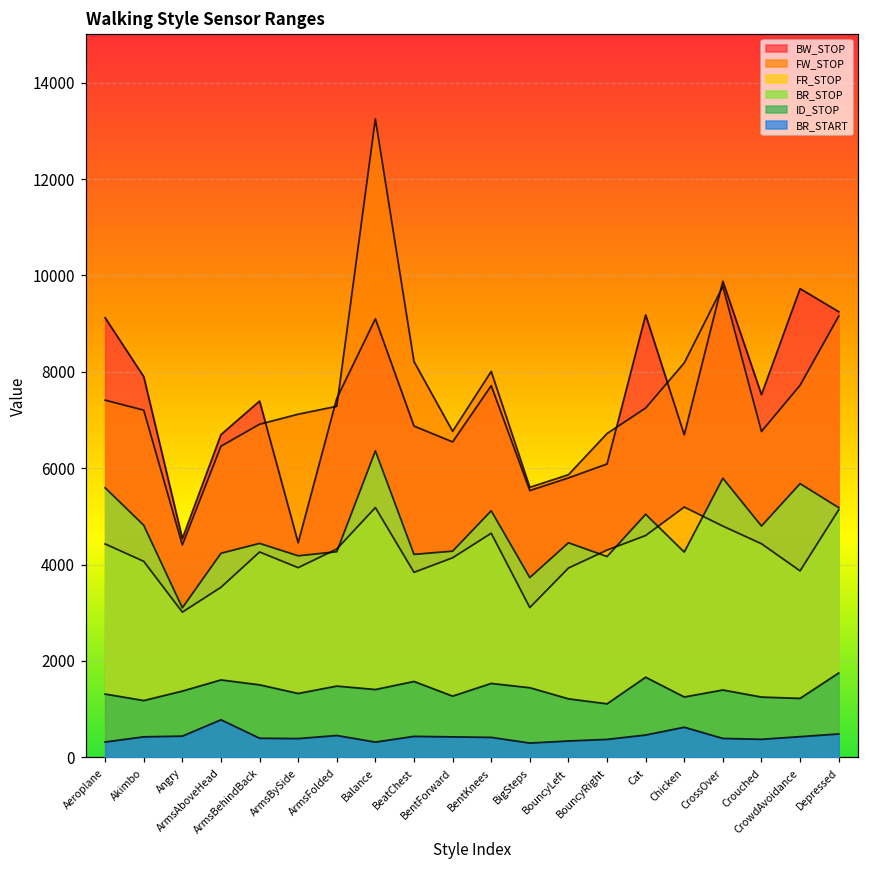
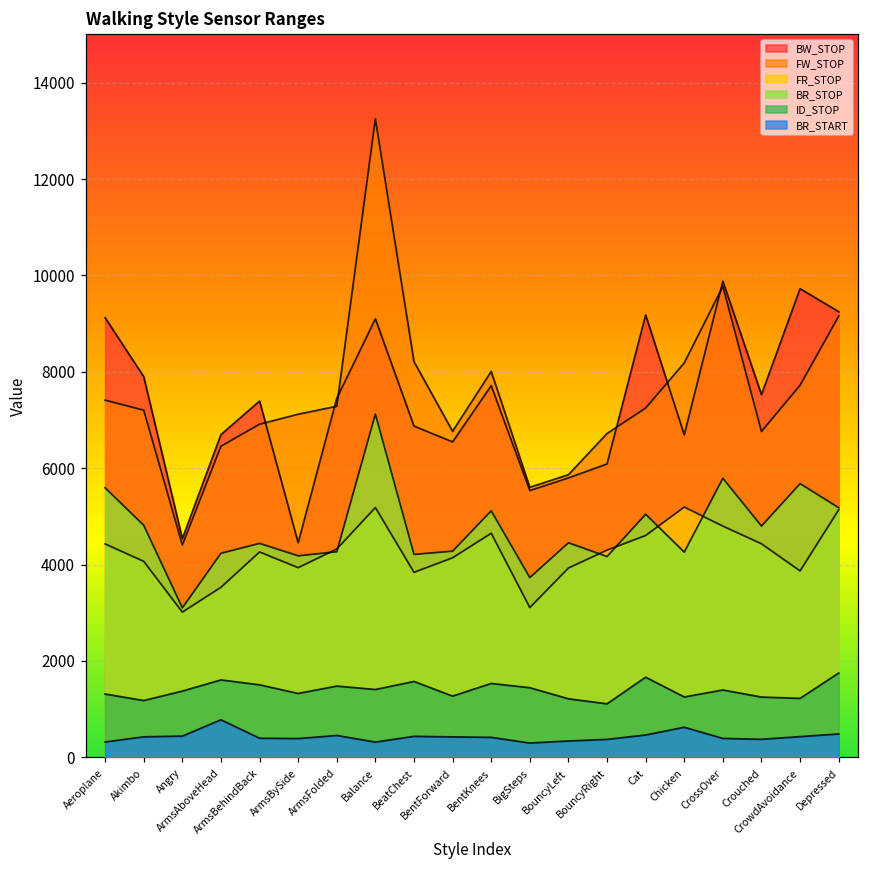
  {
    "BW_STOP": {
      "Aeroplane": 9100,
      "Akimbo": 7900,
      "Angry": 4500,
      "ArmsAboveHead": 6700,
      "ArmsBehindBack": 7400,
      "ArmsBySide": 4500,
      "ArmsFolded": 7400,
      "Balance": 9100,
      "BeatChest": 6900,
      "BentForward": 6500,
      "BentKnees": 7700,
      "BigSteps": 5500,
      "BouncyLeft": 5800,
      "BouncyRight": 6100,
      "Cat": 9200,
      "Chicken": 6700,
      "CrossOver": 9900,
      "Crouched": 7500,
      "CrowdAvoidance": 9700,
      "Depressed": 9200
    },
    "FW_STOP": {
      "Aeroplane": 7400,
      "Akimbo": 7200,
      "Angry": 4400,
      "ArmsAboveHead": 6500,
      "ArmsBehindBack": 6900,
      "ArmsBySide": 7100,
      "ArmsFolded": 7300,
      "Balance": 13200,
      "BeatChest": 8200,
      "BentForward": 6800,
      "BentKnees": 8000,
      "BigSteps": 5600,
      "BouncyLeft": 5900,
      "BouncyRight": 6700,
      "Cat": 7200,
      "Chicken": 8200,
      "CrossOver": 9800,
      "Crouched": 6800,
      "CrowdAvoidance": 7700,
      "Depressed": 9200
    },
    "FR_STOP": {
      "Aeroplane": 4400,
      "Akimbo": 4100,
      "Angry": 3000,
      "ArmsAboveHead": 3500,
      "ArmsBehindBack": 4300,
      "ArmsBySide": 3900,
      "Balance": 5200,
      "BeatChest": 3800,
      "BentForward": 4100,
      "BentKnees": 4700,
      "BigSteps": 3100,
      "BouncyLeft": 3900,
      "BouncyRight": 4300,
      "Cat": 4600,
      "Chicken": 5200,
      "CrossOver": 4800,
      "Crouched": 4400,
      "CrowdAvoidance": 3900
    },
    "BR_STOP": {
      "Aeroplane": 5600,
      "Akimbo": 4800,
      "Angry": 3100,
      "ArmsAboveHead": 4200,
      "ArmsBehindBack": 4400,
      "ArmsBySide": 4200,
-     "Balance": 6400,
+     "Balance": 7100,
      "BeatChest": 4200,
      "BentForward": 4300,
      "BentKnees": 5100,
      "BigSteps": 3700,
      "BouncyLeft": 4500,
      "BouncyRight": 4200,
      "Cat": 5000,
      "Chicken": 4300,
      "CrossOver": 5800,
      "Crouched": 4800,
      "CrowdAvoidance": 5700
    },
    "ID_STOP": {
      "Aeroplane": 1300,
      "Akimbo": 1200,
      "Angry": 1400,
      "ArmsAboveHead": 1600,
      "ArmsBehindBack": 1500,
      "ArmsBySide": 1300,
      "ArmsFolded": 1500,
      "Balance": 1400,
      "BeatChest": 1600,
      "BentForward": 1300,
      "BentKnees": 1500,
      "BigSteps": 1400,
      "BouncyLeft": 1200,
      "BouncyRight": 1100,
      "Cat": 1700,
      "Chicken": 1300,
      "CrossOver": 1400,
      "Crouched": 1300,
      "CrowdAvoidance": 1200,
      "Depressed": 1700
    },
    "BR_START": {
      "Aeroplane": 300,
      "Akimbo": 400,
      "Angry": 400,
      "ArmsAboveHead": 800,
      "ArmsBehindBack": 400,
      "ArmsBySide": 400,
      "ArmsFolded": 500,
      "Balance": 300,
      "BeatChest": 400,
      "BentForward": 400,
      "BentKnees": 400,
      "BigSteps": 300,
      "BouncyLeft": 300,
      "BouncyRight": 400,
      "Cat": 500,
      "Chicken": 600,
      "CrossOver": 400,
      "Crouched": 400,
      "CrowdAvoidance": 400,
      "Depressed": 500
    }
  }
